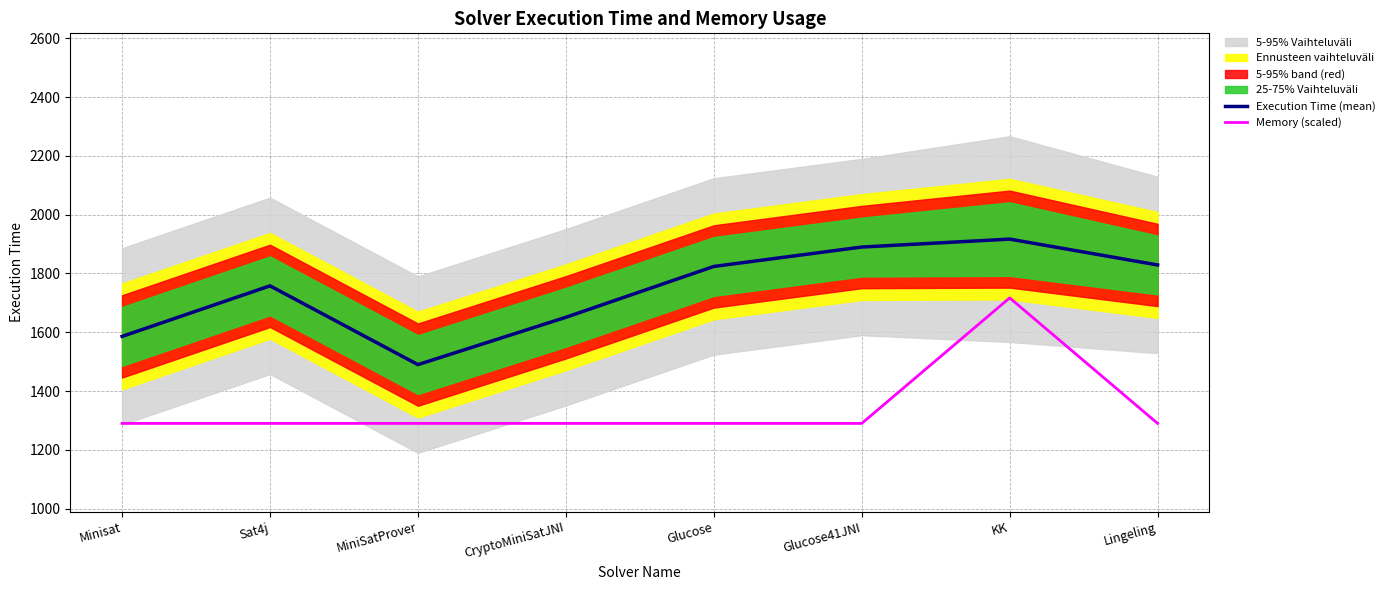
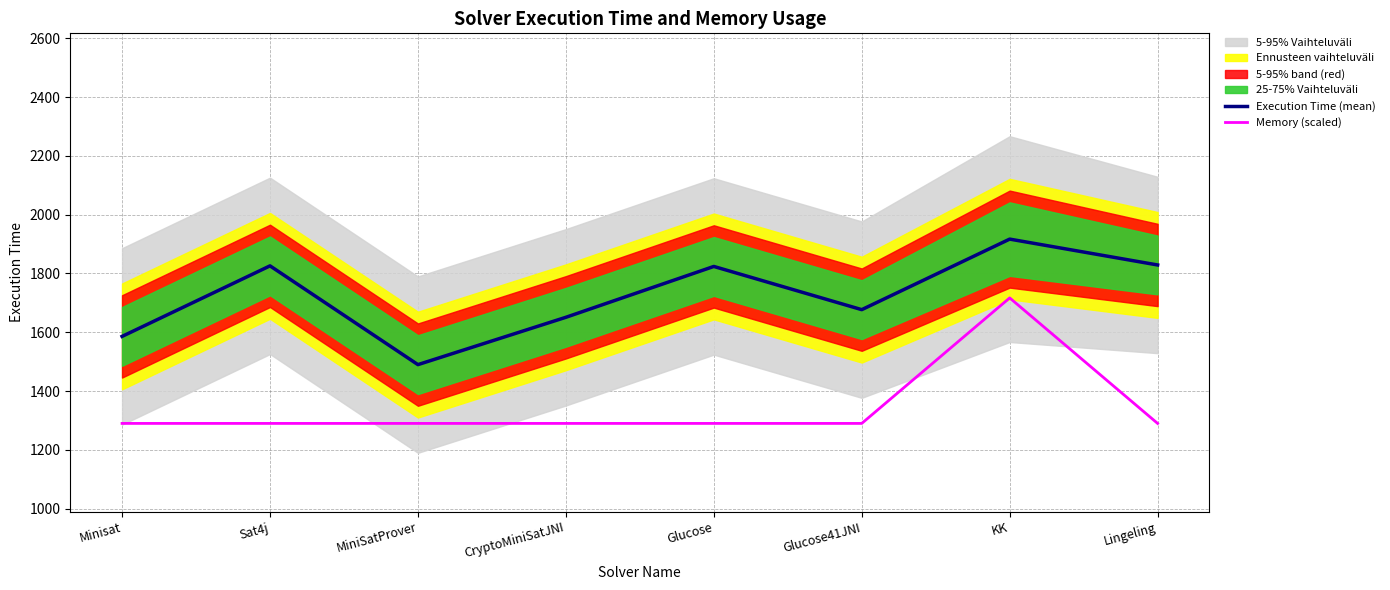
  {
    "Execution Time (mean)": {
      "Minisat": 1590,
-     "Sat4j": 1760,
+     "Sat4j": 1830,
      "MiniSatProver": 1490,
      "CryptoMiniSatJNI": 1650,
      "Glucose": 1820,
-     "Glucose41JNI": 1890,
+     "Glucose41JNI": 1680,
      "KK": 1920,
      "Lingeling": 1830
    },
    "Memory (scaled)": {
      "Minisat": 1290,
      "Sat4j": 1290,
      "MiniSatProver": 1290,
      "CryptoMiniSatJNI": 1290,
      "Glucose": 1290,
      "Glucose41JNI": 1290,
      "KK": 1720,
      "Lingeling": 1290
    }
  }
